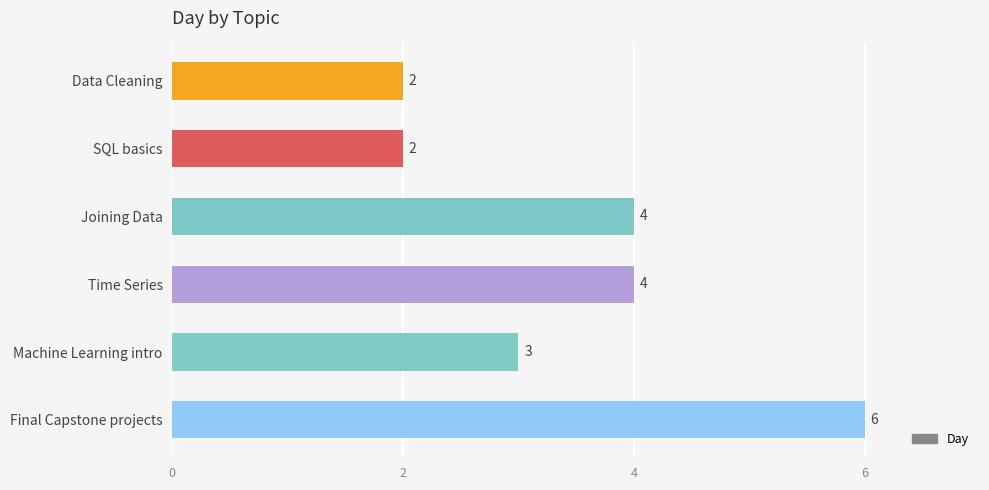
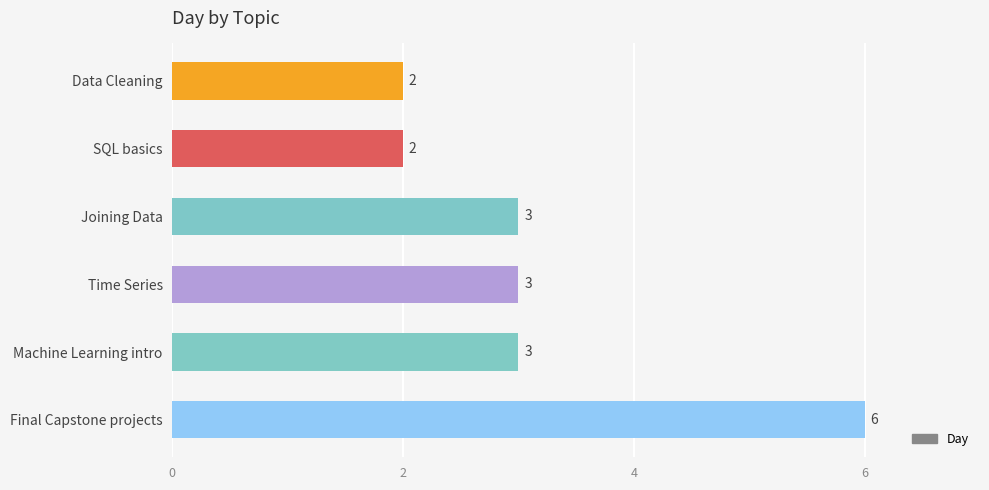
  {
    "Data Cleaning": 2,
    "SQL basics": 2,
-   "Joining Data": 4,
-   "Time Series": 4,
+   "Joining Data": 3,
+   "Time Series": 3,
    "Machine Learning intro": 3,
    "Final Capstone projects": 6
  }
